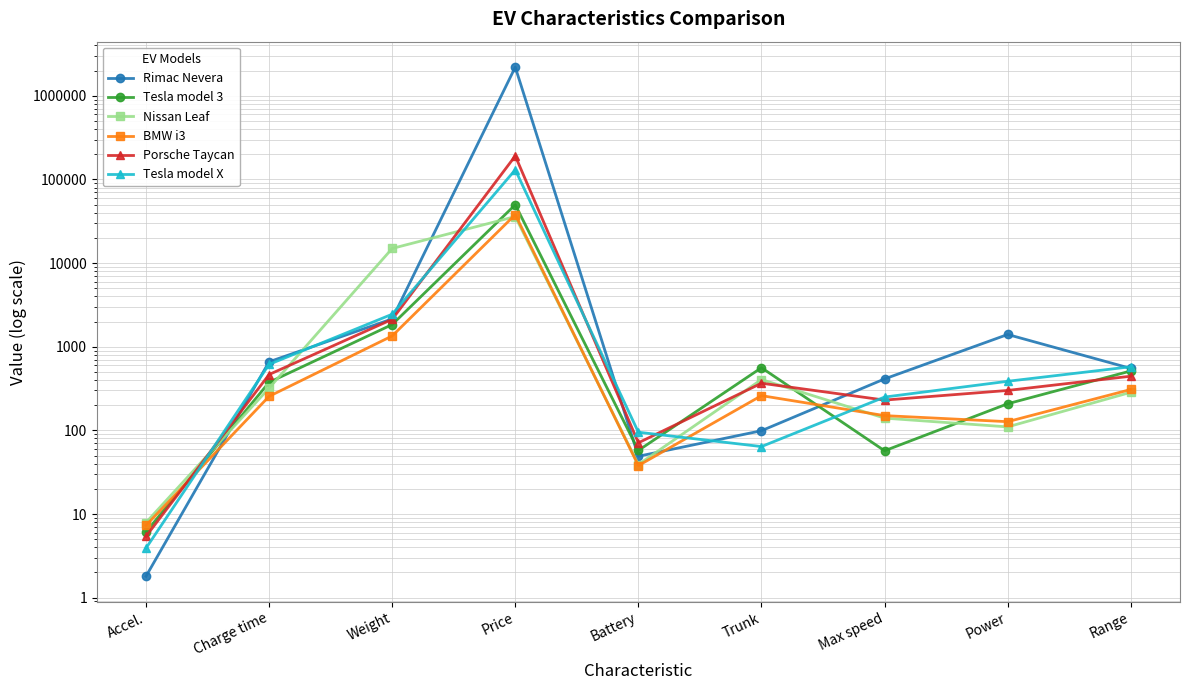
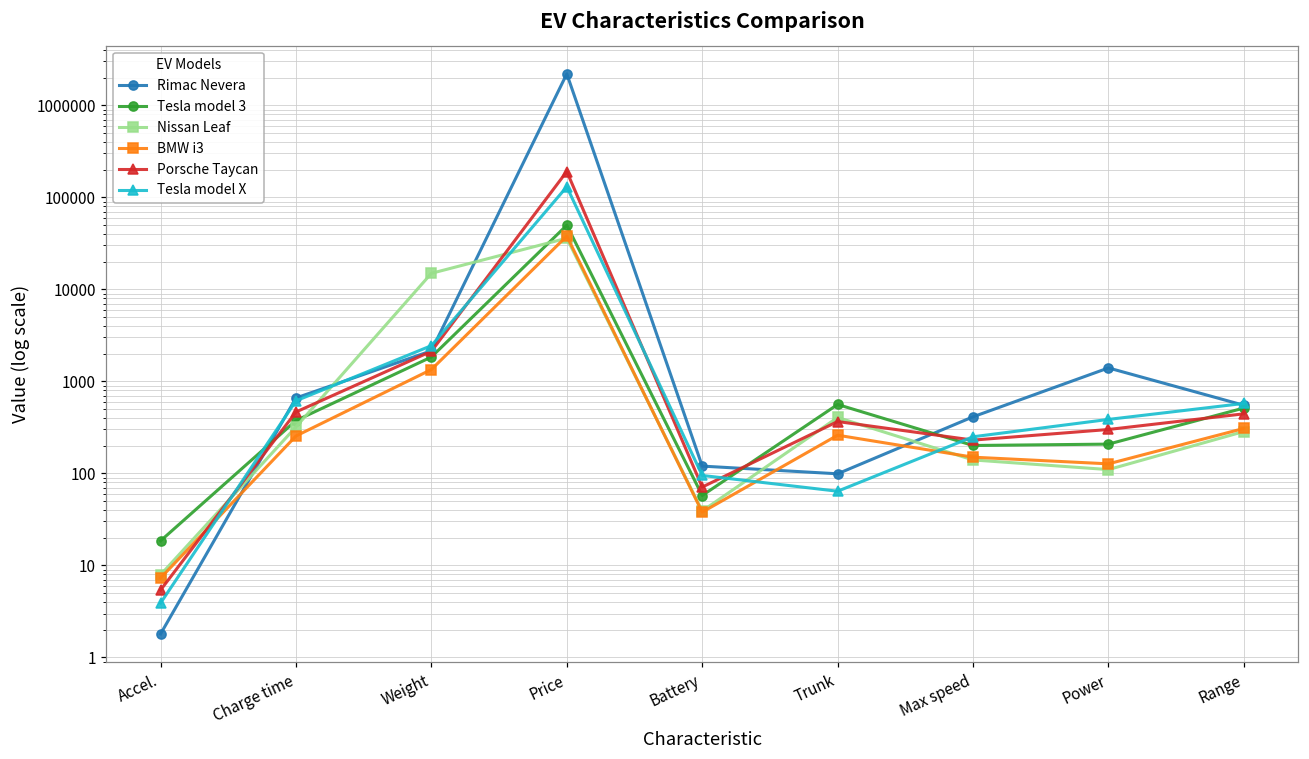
  {
    "Rimac Nevera": {
      "Accel.": 1.8,
      "Charge time": 700,
      "Price": 2200000,
-     "Battery": 50,
+     "Battery": 120,
      "Trunk": 100,
      "Max speed": 400,
      "Power": 1400
    },
    "Tesla model 3": {
-     "Accel.": 6,
+     "Accel.": 19,
      "Charge time": 400,
      "Weight": 1800,
      "Price": 50000,
      "Battery": 60,
      "Trunk": 600,
-     "Max speed": 60,
+     "Max speed": 200,
      "Power": 210,
      "Range": 500
    },
    "Nissan Leaf": {
      "Accel.": 8,
      "Charge time": 320,
      "Weight": 15000,
      "Trunk": 400,
      "Power": 110,
      "Range": 290
    },
    "BMW i3": {
      "Accel.": 7,
      "Charge time": 260,
      "Weight": 1300,
      "Trunk": 260,
      "Power": 130,
      "Range": 310
    },
    "Porsche Taycan": {
      "Accel.": 5,
      "Charge time": 500,
      "Price": 190000,
      "Battery": 70,
      "Trunk": 400,
      "Max speed": 230,
      "Power": 300,
      "Range": 400
    },
    "Tesla model X": {
      "Accel.": 4,
      "Charge time": 600,
      "Weight": 2400,
      "Price": 130000,
      "Battery": 100,
      "Trunk": 60,
      "Max speed": 250,
      "Power": 400
    }
  }
